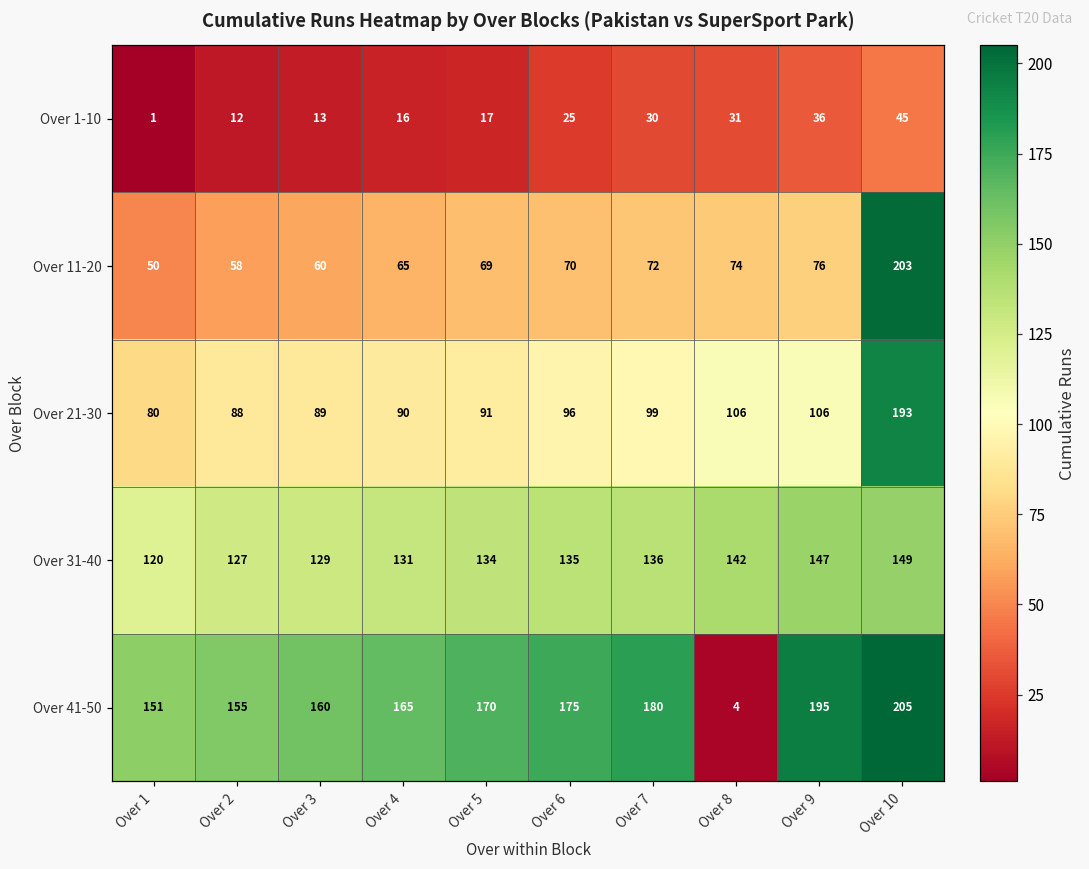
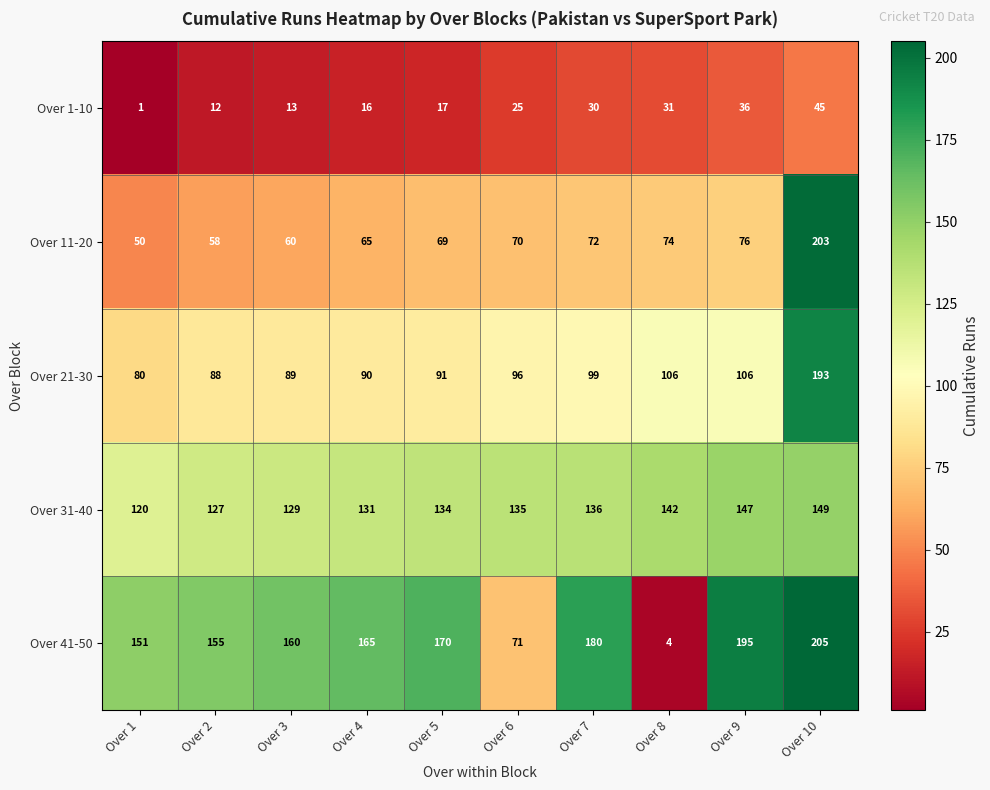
  {
    "Over 1-10": {
      "Over 1": 1,
      "Over 2": 12,
      "Over 3": 13,
      "Over 4": 16,
      "Over 5": 17,
      "Over 6": 25,
      "Over 7": 30,
      "Over 8": 31,
      "Over 9": 36,
      "Over 10": 45
    },
    "Over 11-20": {
      "Over 1": 50,
      "Over 2": 58,
      "Over 3": 60,
      "Over 4": 65,
      "Over 5": 69,
      "Over 6": 70,
      "Over 7": 72,
      "Over 8": 74,
      "Over 9": 76,
      "Over 10": 203
    },
    "Over 21-30": {
      "Over 1": 80,
      "Over 2": 88,
      "Over 3": 89,
      "Over 4": 90,
      "Over 5": 91,
      "Over 6": 96,
      "Over 7": 99,
      "Over 8": 106,
      "Over 9": 106,
      "Over 10": 193
    },
    "Over 31-40": {
      "Over 1": 120,
      "Over 2": 127,
      "Over 3": 129,
      "Over 4": 131,
      "Over 5": 134,
      "Over 6": 135,
      "Over 7": 136,
      "Over 8": 142,
      "Over 9": 147,
      "Over 10": 149
    },
    "Over 41-50": {
      "Over 1": 151,
      "Over 2": 155,
      "Over 3": 160,
      "Over 4": 165,
      "Over 5": 170,
-     "Over 6": 175,
+     "Over 6": 71,
      "Over 7": 180,
      "Over 8": 4,
      "Over 9": 195,
      "Over 10": 205
    }
  }
